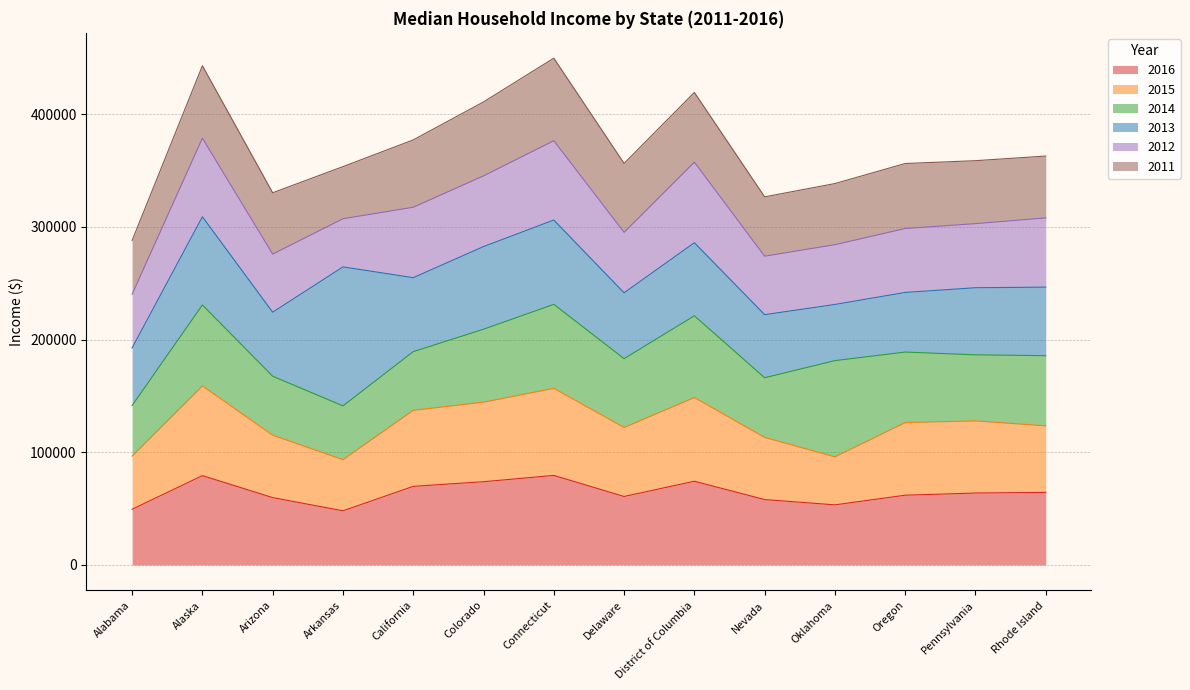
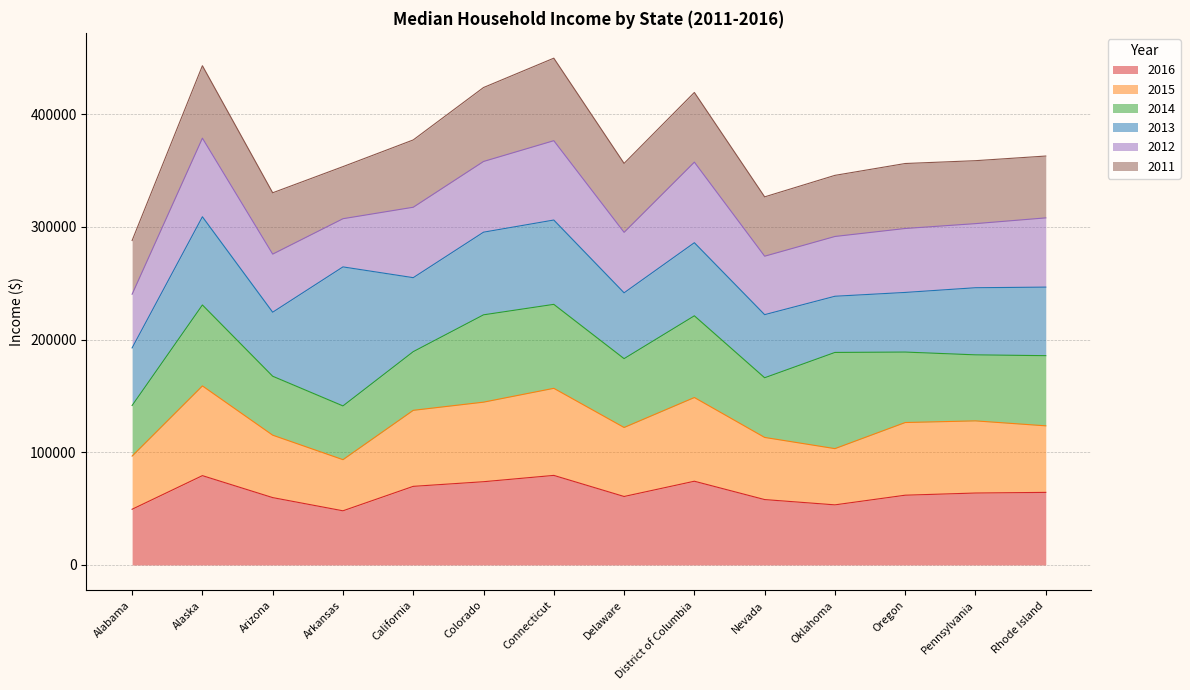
  {
    "2016": {
      "Alabama": 49000,
      "Alaska": 79000,
      "Arizona": 60000,
      "Arkansas": 48000,
      "California": 70000,
      "Colorado": 74000,
      "Connecticut": 79000,
      "Delaware": 61000,
      "District of Columbia": 74000,
      "Nevada": 58000,
      "Oklahoma": 53000,
      "Oregon": 62000,
      "Pennsylvania": 64000,
      "Rhode Island": 64000
    },
    "2015": {
      "Alabama": 47000,
      "Alaska": 80000,
      "Arizona": 55000,
      "Arkansas": 45000,
      "California": 67000,
      "Colorado": 71000,
      "Connecticut": 77000,
      "Delaware": 61000,
      "District of Columbia": 74000,
      "Nevada": 55000,
-     "Oklahoma": 43000,
+     "Oklahoma": 50000,
      "Oregon": 64000,
      "Pennsylvania": 64000,
      "Rhode Island": 59000
    },
    "2014": {
      "Alabama": 45000,
      "Alaska": 72000,
      "Arizona": 52000,
      "Arkansas": 48000,
      "California": 52000,
-     "Colorado": 65000,
+     "Colorado": 77000,
      "Connecticut": 74000,
      "Delaware": 61000,
      "District of Columbia": 72000,
      "Nevada": 53000,
      "Oklahoma": 85000,
      "Oregon": 63000,
      "Pennsylvania": 59000,
      "Rhode Island": 62000
    },
    "2013": {
      "Alabama": 51000,
      "Alaska": 78000,
      "Arizona": 57000,
      "Arkansas": 123000,
      "California": 66000,
      "Colorado": 73000,
      "Connecticut": 75000,
      "Delaware": 58000,
      "District of Columbia": 65000,
      "Nevada": 56000,
      "Oklahoma": 50000,
      "Oregon": 53000,
      "Pennsylvania": 60000,
      "Rhode Island": 61000
    },
    "2012": {
      "Alabama": 48000,
      "Alaska": 70000,
      "Arizona": 52000,
      "Arkansas": 43000,
      "California": 62000,
      "Colorado": 63000,
      "Connecticut": 70000,
      "Delaware": 54000,
      "District of Columbia": 71000,
      "Nevada": 52000,
      "Oklahoma": 53000,
      "Oregon": 57000,
      "Pennsylvania": 57000,
      "Rhode Island": 61000
    },
    "2011": {
      "Alabama": 48000,
      "Alaska": 64000,
      "Arizona": 54000,
      "Arkansas": 46000,
      "California": 60000,
      "Colorado": 66000,
      "Connecticut": 73000,
      "Delaware": 61000,
      "District of Columbia": 62000,
      "Nevada": 53000,
      "Oklahoma": 54000,
      "Oregon": 58000,
      "Pennsylvania": 56000,
      "Rhode Island": 55000
    }
  }
